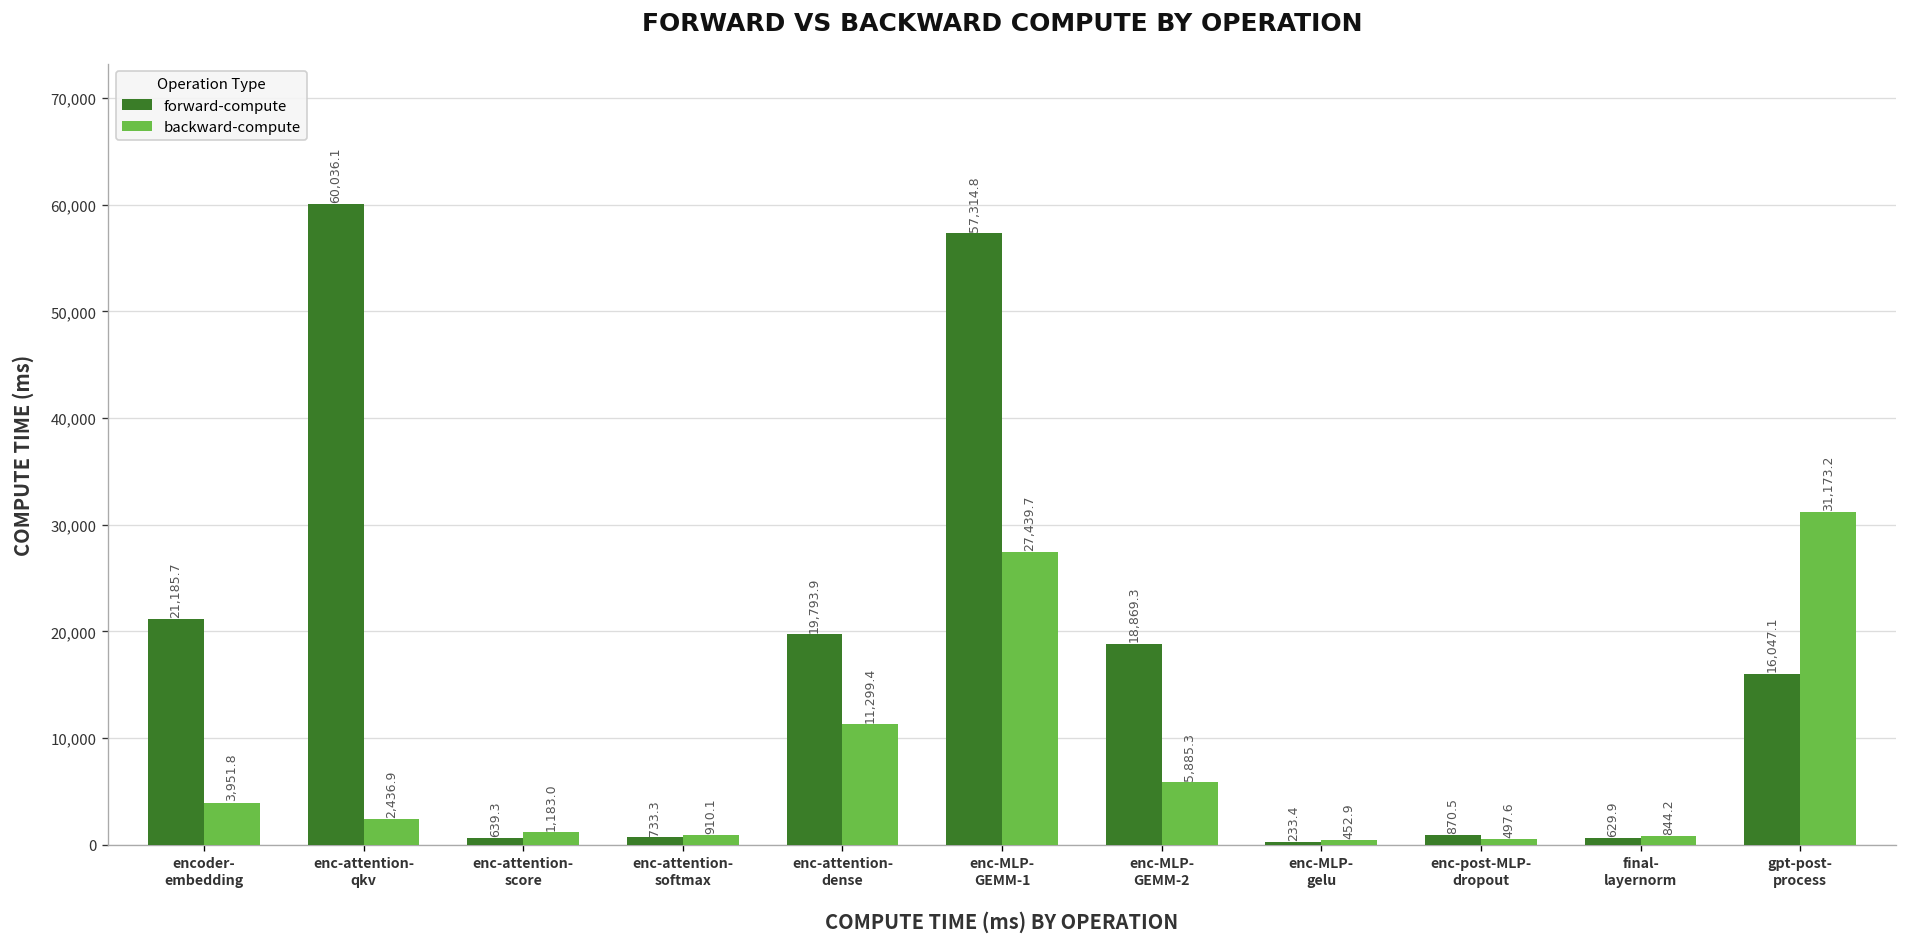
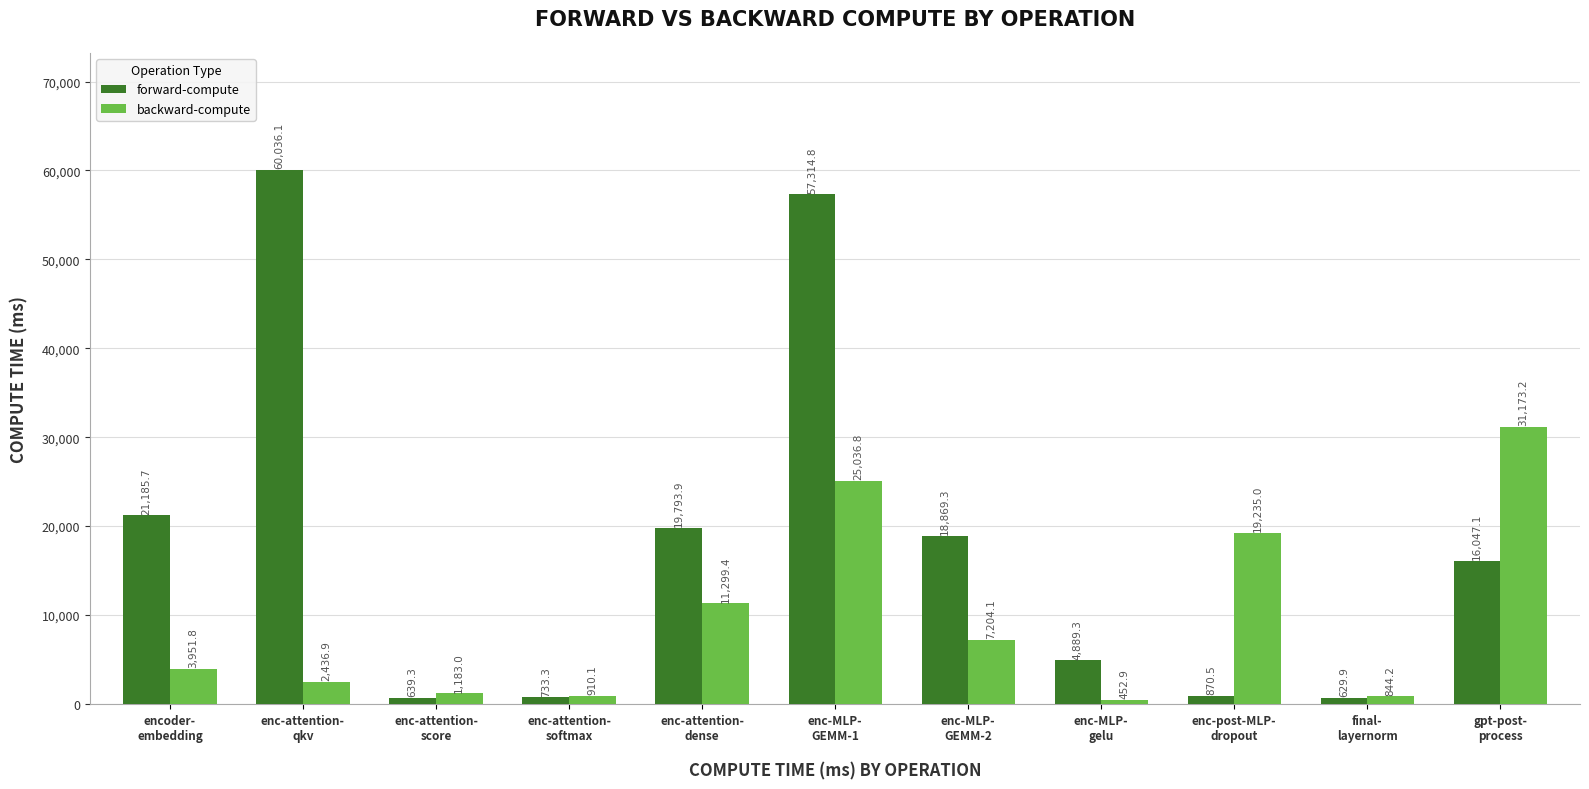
  {
    "forward-compute": {
      "encoder- embedding": "21,185.7",
      "enc-attention- qkv": "60,036.1",
      "enc-attention- score": "639.3",
      "enc-attention- softmax": "733.3",
      "enc-attention- dense": "19,793.9",
      "enc-MLP- GEMM-1": "57,314.8",
      "enc-MLP- GEMM-2": "18,869.3",
-     "enc-MLP- gelu": "233.4",
+     "enc-MLP- gelu": "4,889.3",
      "enc-post-MLP- dropout": "870.5",
      "final- layernorm": "629.9",
      "gpt-post- process": "16,047.1"
    },
    "backward-compute": {
      "encoder- embedding": "3,951.8",
      "enc-attention- qkv": "2,436.9",
      "enc-attention- score": "1,183.0",
      "enc-attention- softmax": "910.1",
      "enc-attention- dense": "11,299.4",
-     "enc-MLP- GEMM-1": "27,439.7",
-     "enc-MLP- GEMM-2": "5,885.3",
+     "enc-MLP- GEMM-1": "25,036.8",
+     "enc-MLP- GEMM-2": "7,204.1",
      "enc-MLP- gelu": "452.9",
-     "enc-post-MLP- dropout": "497.6",
+     "enc-post-MLP- dropout": "19,235.0",
      "final- layernorm": "844.2",
      "gpt-post- process": "31,173.2"
    }
  }
